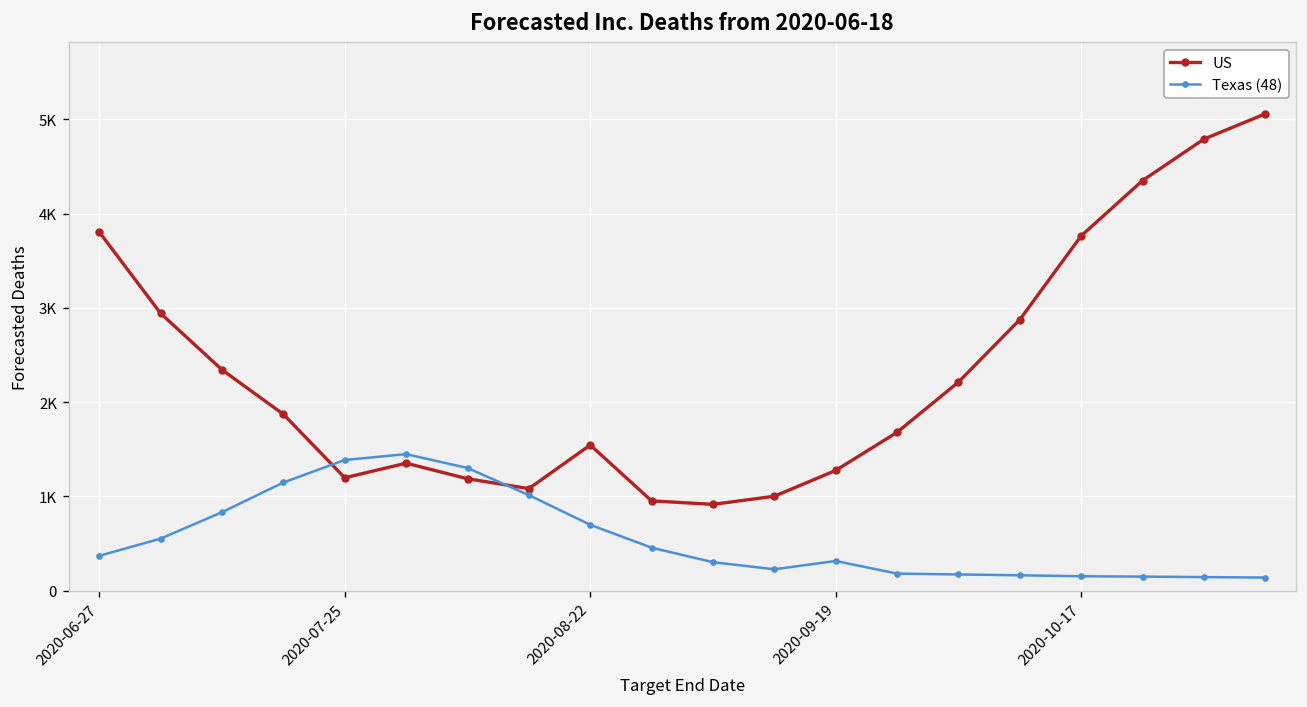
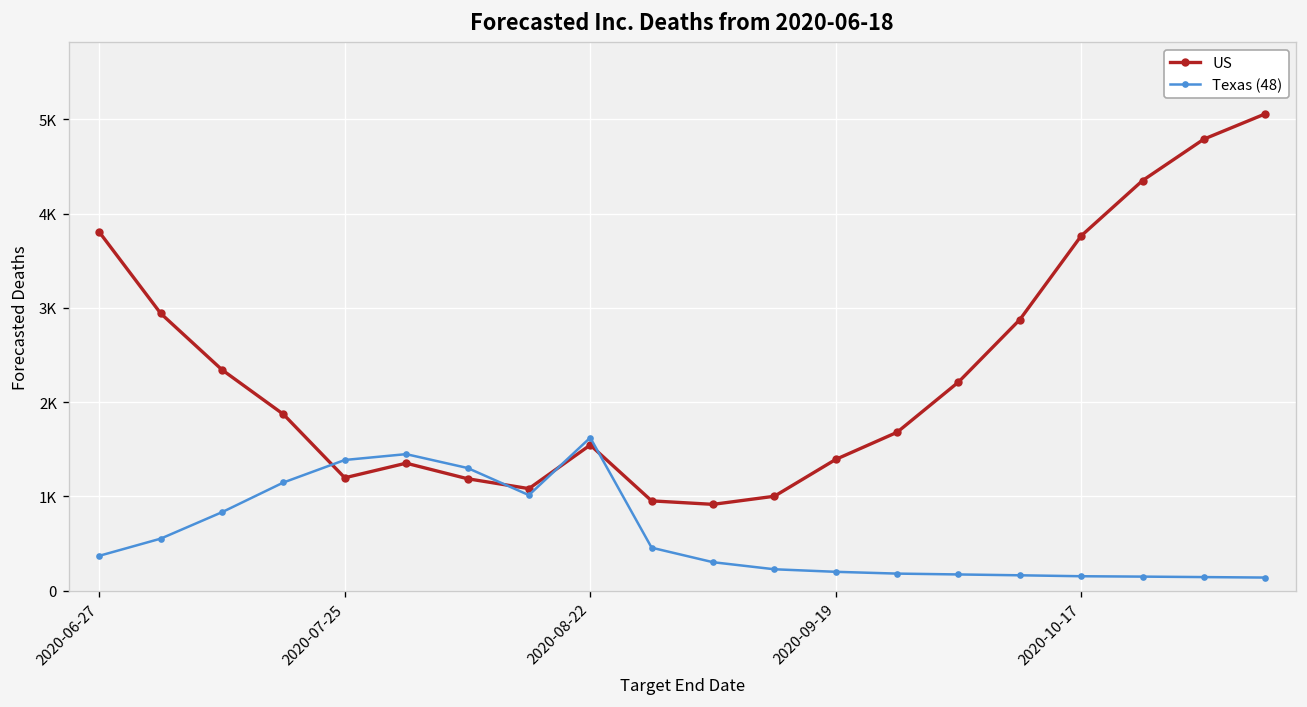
  {
    "US": {
      "2020-06-27": 3800,
      "2020-07-25": 1200,
      "2020-08-22": 1500,
-     "2020-09-19": 1300,
+     "2020-09-19": 1400,
      "2020-10-17": 3800
    },
    "Texas (48)": {
      "2020-06-27": 400,
      "2020-07-25": 1400,
-     "2020-08-22": 700,
-     "2020-09-19": 300,
+     "2020-08-22": 1600,
+     "2020-09-19": 200,
      "2020-10-17": 200
    }
  }
